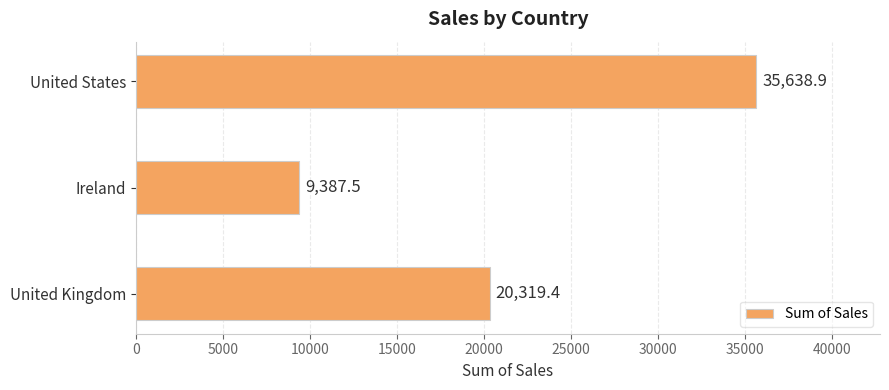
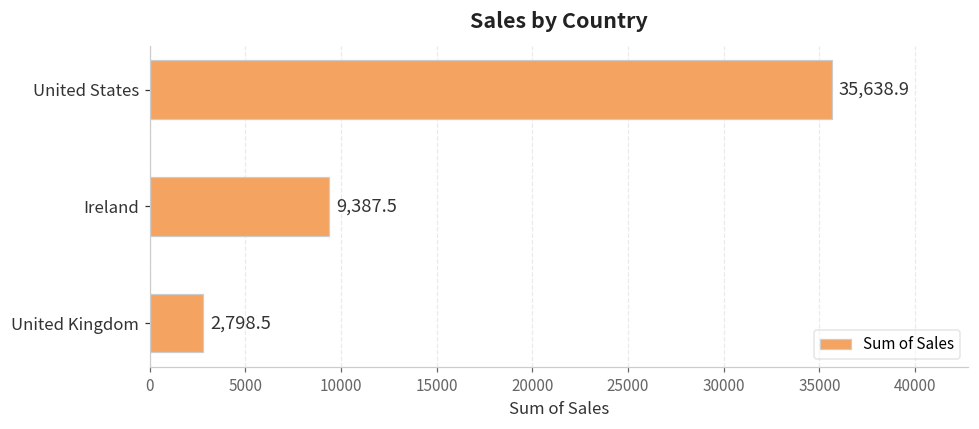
  {
    "United States": "35,638.9",
    "Ireland": "9,387.5",
-   "United Kingdom": "20,319.4"
+   "United Kingdom": "2,798.5"
  }
